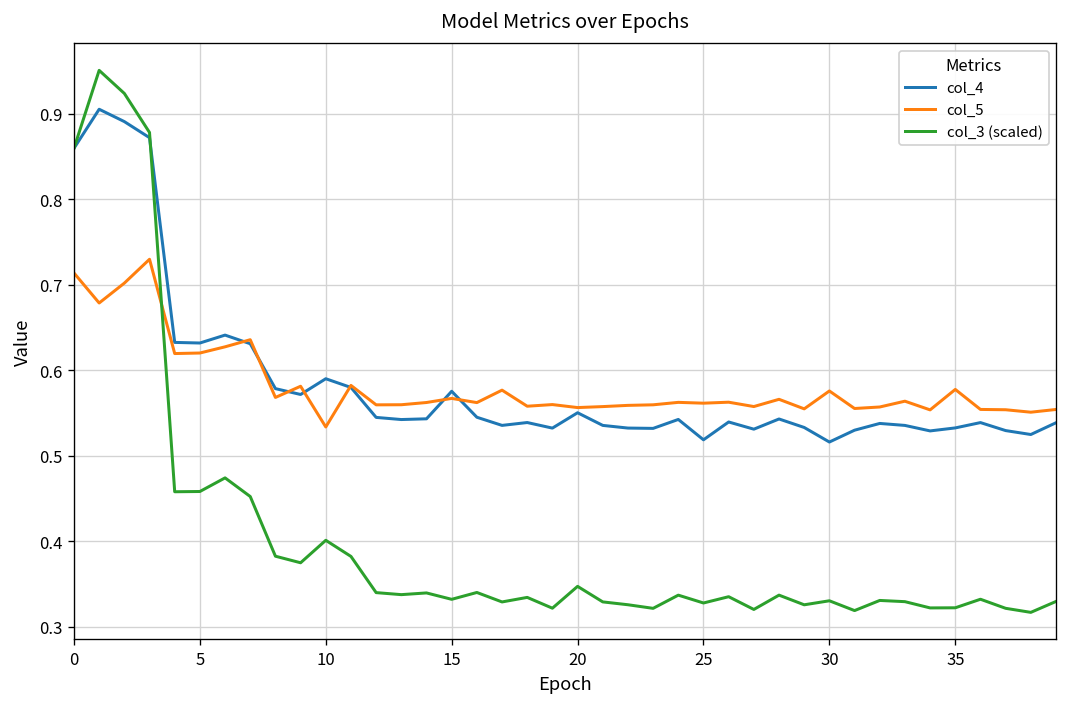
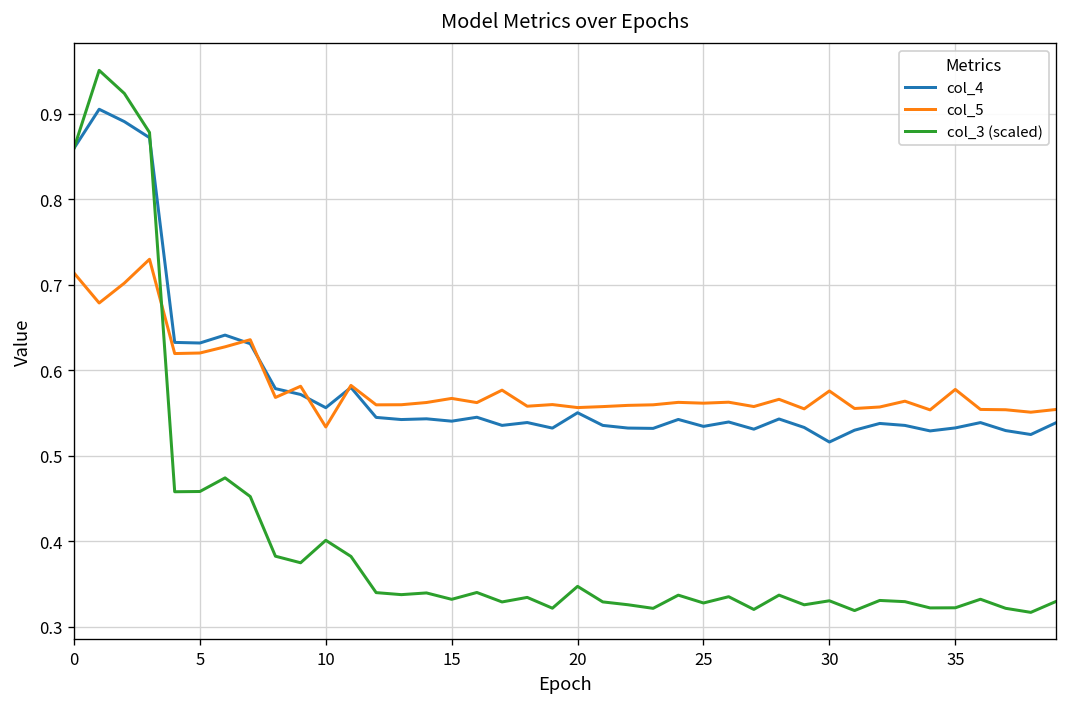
  {
    "col_4": {
      "5": 0.63,
-     "10": 0.59,
-     "15": 0.58,
+     "10": 0.56,
+     "15": 0.54,
      "20": 0.55,
-     "25": 0.52,
+     "25": 0.53,
      "30": 0.52,
      "35": 0.53
    },
    "col_5": {
      "0": 0.71,
      "5": 0.62,
      "10": 0.53,
      "15": 0.57,
      "20": 0.56,
      "25": 0.56,
      "30": 0.58,
      "35": 0.58
    },
    "col_3 (scaled)": {
      "5": 0.46,
      "10": 0.40,
      "15": 0.33,
      "20": 0.35,
      "25": 0.33,
      "30": 0.33,
      "35": 0.32
    }
  }
